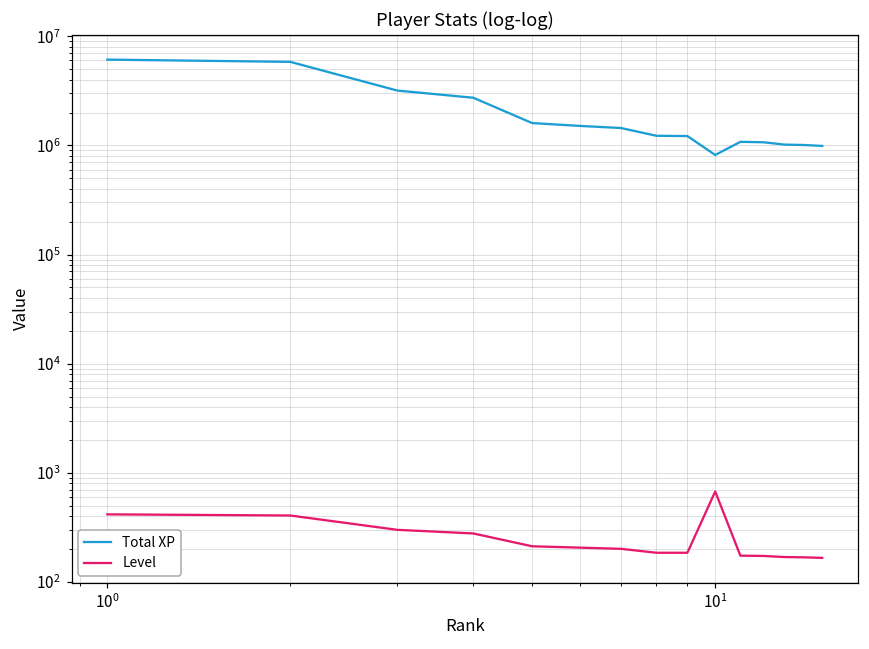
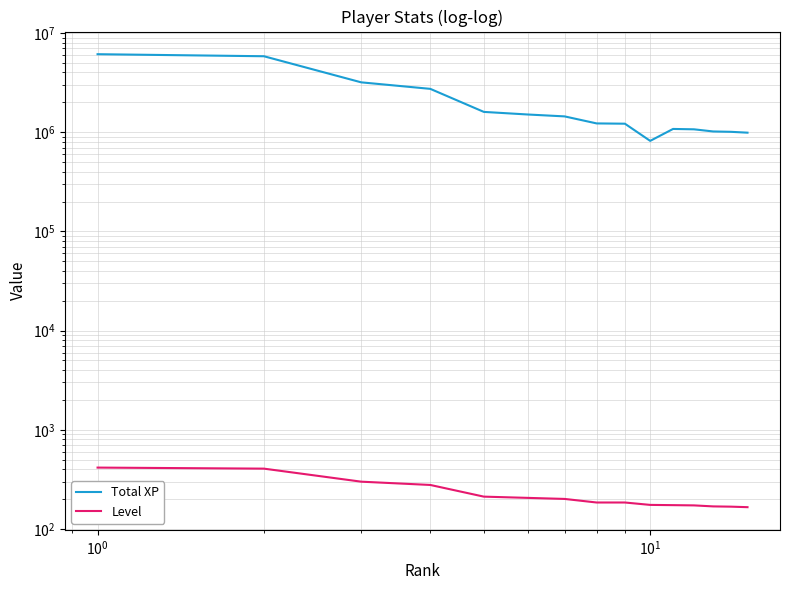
  {
    "Total XP": {
      "10^0": 6000000,
      "10^1": 800000
    },
    "Level": {
      "10^0": 420,
-     "10^1": 700
+     "10^1": 180
    }
  }
